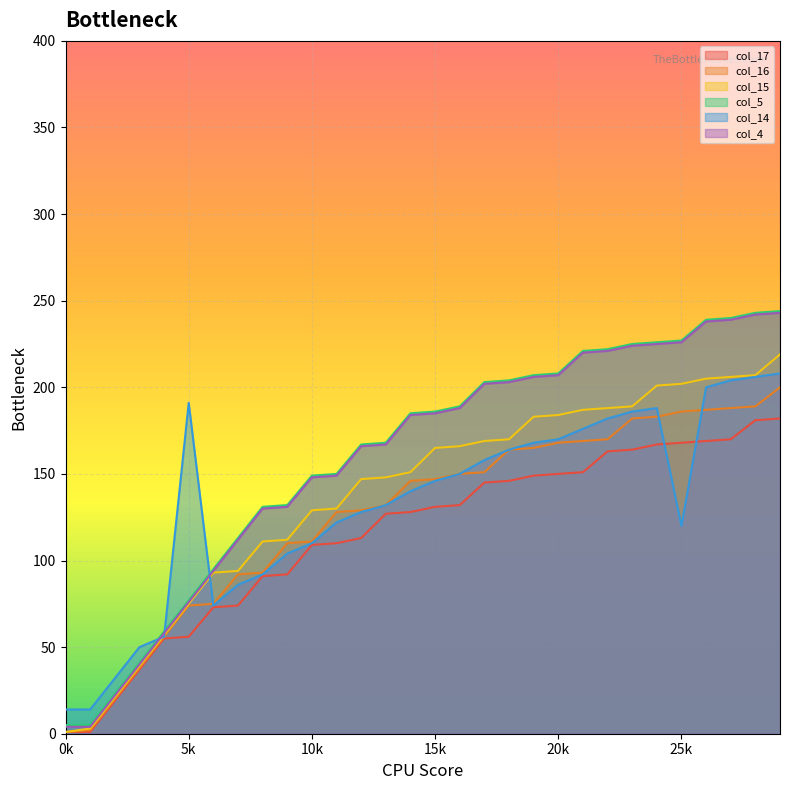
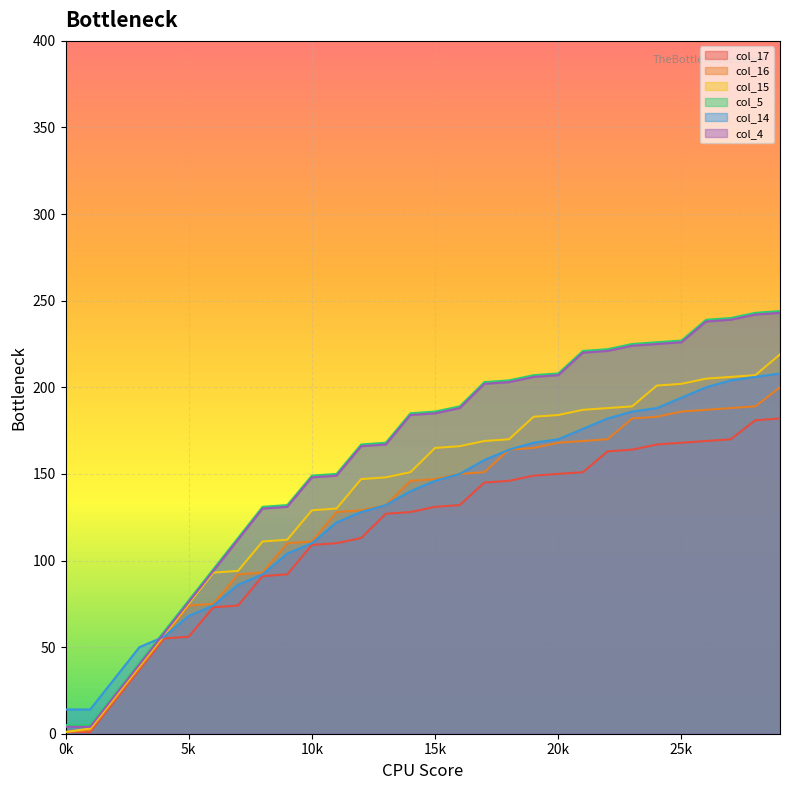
  {
    "col_14": {
      "0k": 14,
-     "5k": 191,
+     "5k": 68,
      "20k": 170,
-     "25k": 120
+     "25k": 194
    }
  }
